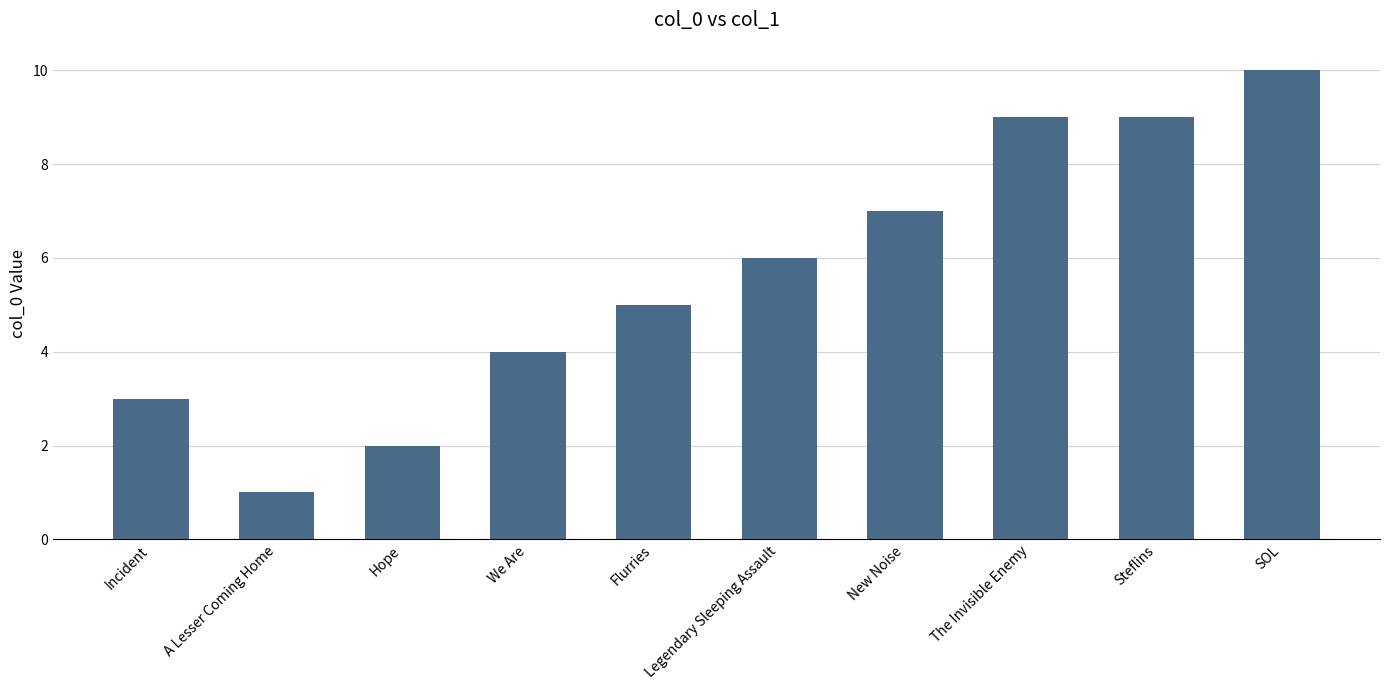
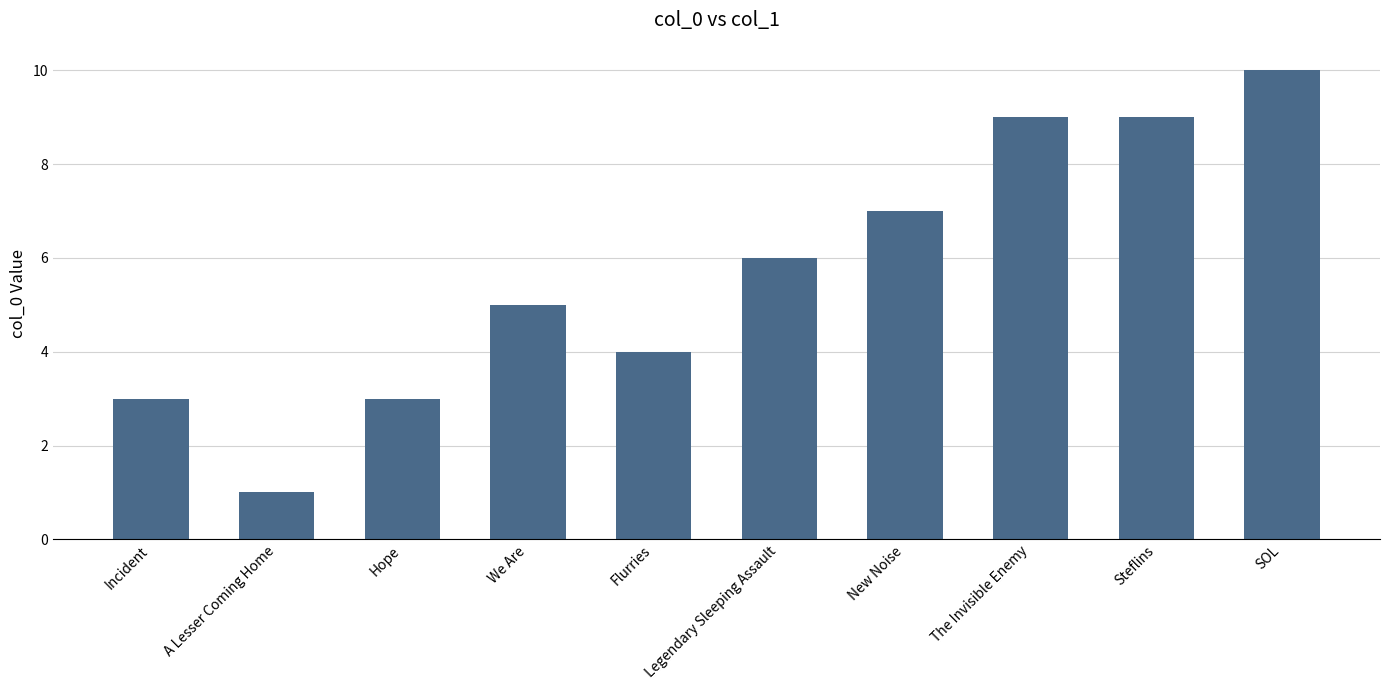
  {
    "Incident": 3,
    "A Lesser Coming Home": 1,
-   "Hope": 2,
-   "We Are": 4,
-   "Flurries": 5,
+   "Hope": 3,
+   "We Are": 5,
+   "Flurries": 4,
    "Legendary Sleeping Assault": 6,
    "New Noise": 7,
    "The Invisible Enemy": 9,
    "Steflins": 9,
    "SOL": 10
  }
